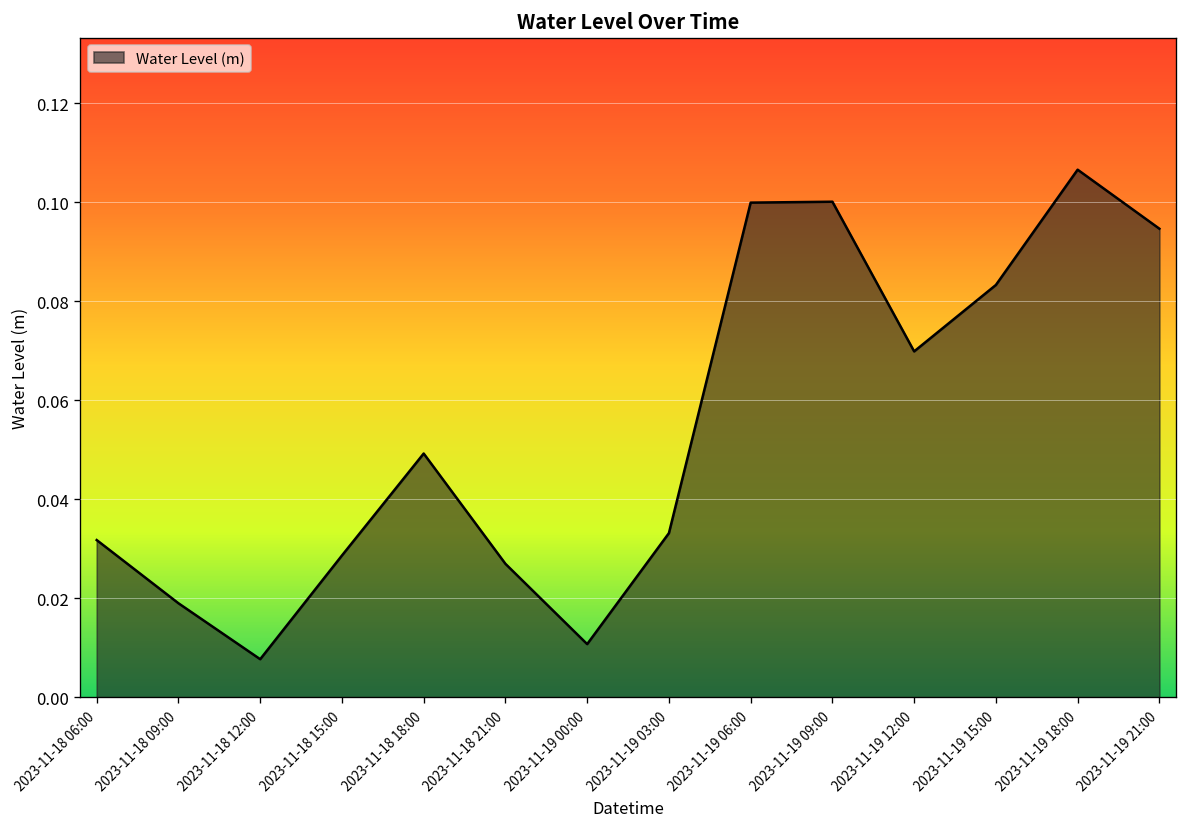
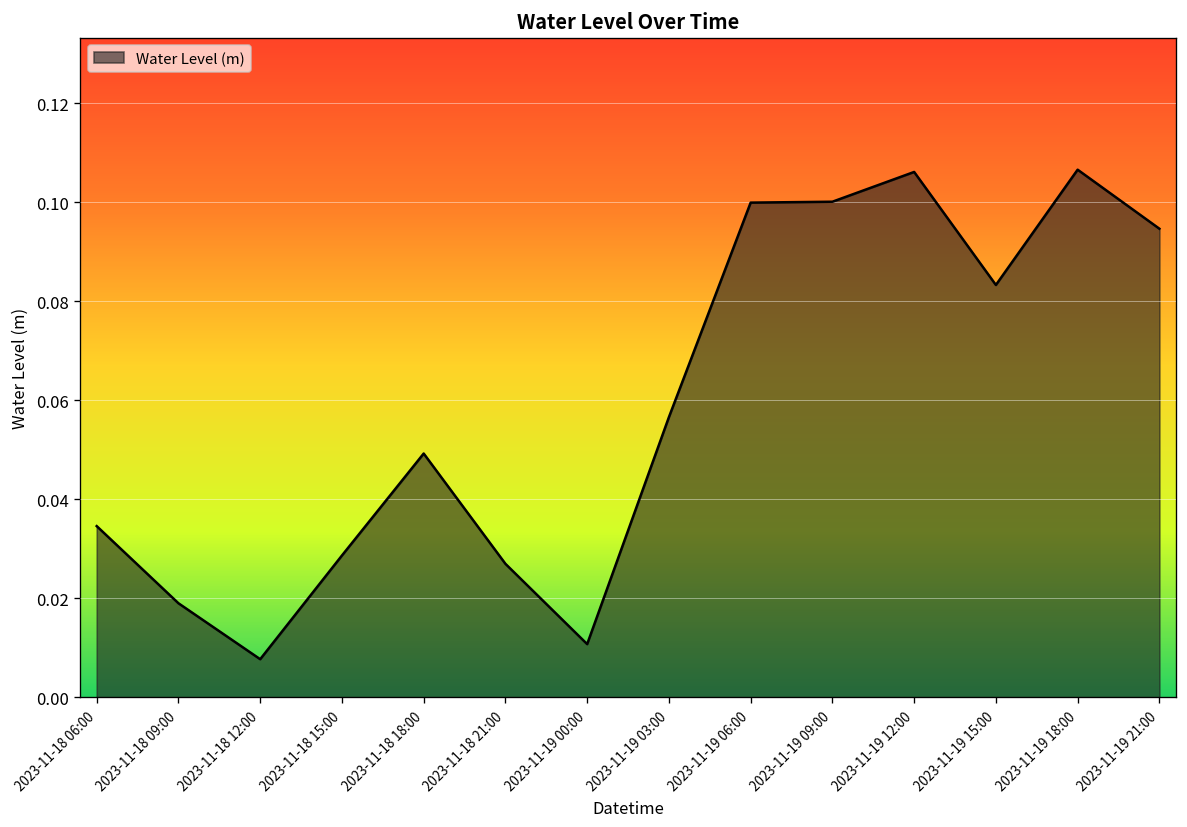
  {
-   "2023-11-18 06:00": 0.032,
+   "2023-11-18 06:00": 0.035,
    "2023-11-18 09:00": 0.019,
    "2023-11-18 12:00": 0.008,
    "2023-11-18 15:00": 0.029,
    "2023-11-18 18:00": 0.049,
    "2023-11-18 21:00": 0.027,
    "2023-11-19 00:00": 0.011,
-   "2023-11-19 03:00": 0.033,
+   "2023-11-19 03:00": 0.057,
    "2023-11-19 06:00": 0.100,
    "2023-11-19 09:00": 0.100,
-   "2023-11-19 12:00": 0.070,
+   "2023-11-19 12:00": 0.106,
    "2023-11-19 15:00": 0.083,
    "2023-11-19 18:00": 0.107,
    "2023-11-19 21:00": 0.095
  }
